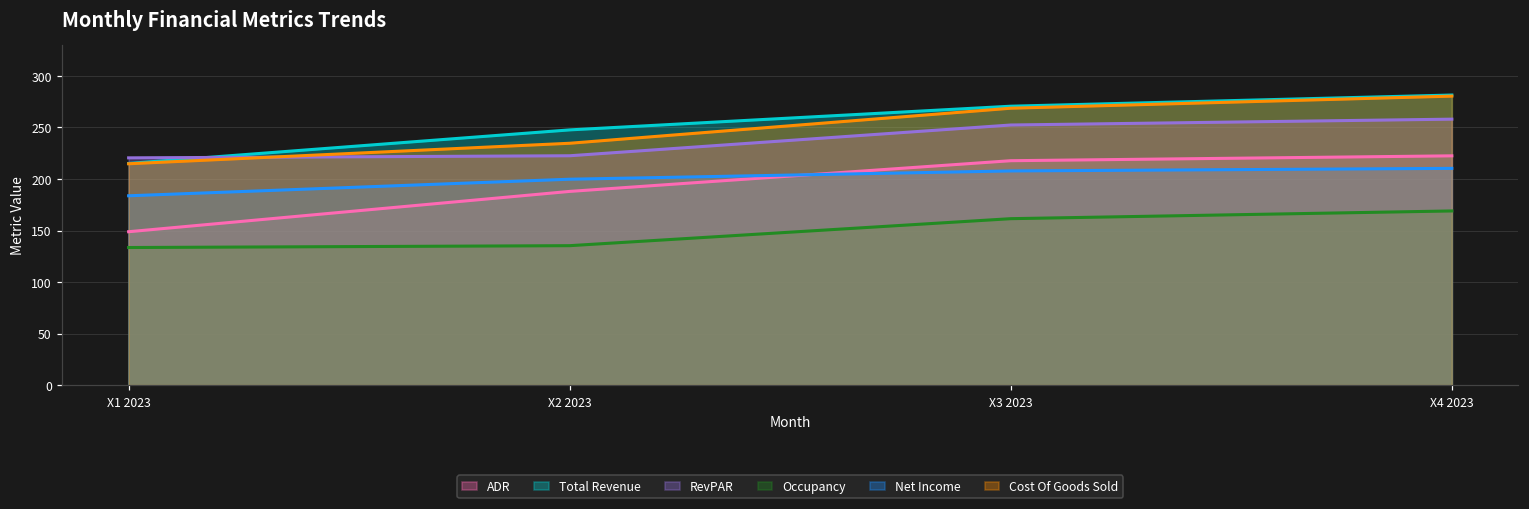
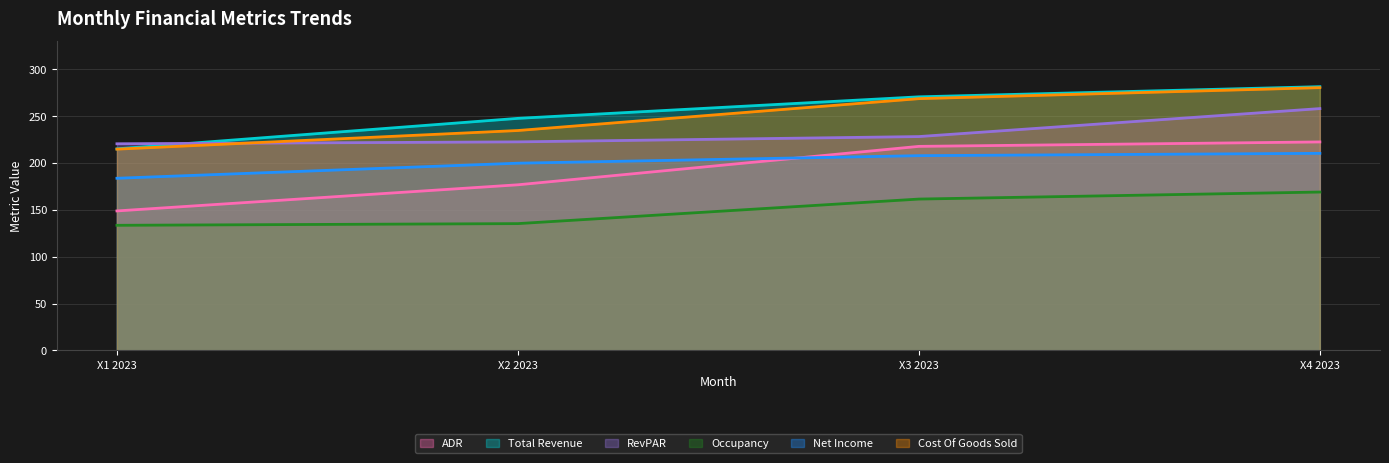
  {
    "ADR": {
      "X1 2023": 150,
-     "X2 2023": 190,
+     "X2 2023": 180,
      "X3 2023": 220,
      "X4 2023": 220
    },
    "RevPAR": {
      "X1 2023": 220,
      "X2 2023": 220,
-     "X3 2023": 250,
+     "X3 2023": 230,
      "X4 2023": 260
    },
    "Occupancy": {
      "X1 2023": 130,
      "X2 2023": 140,
      "X3 2023": 160,
      "X4 2023": 170
    },
    "Cost Of Goods Sold": {
      "X2 2023": 230
    }
  }
